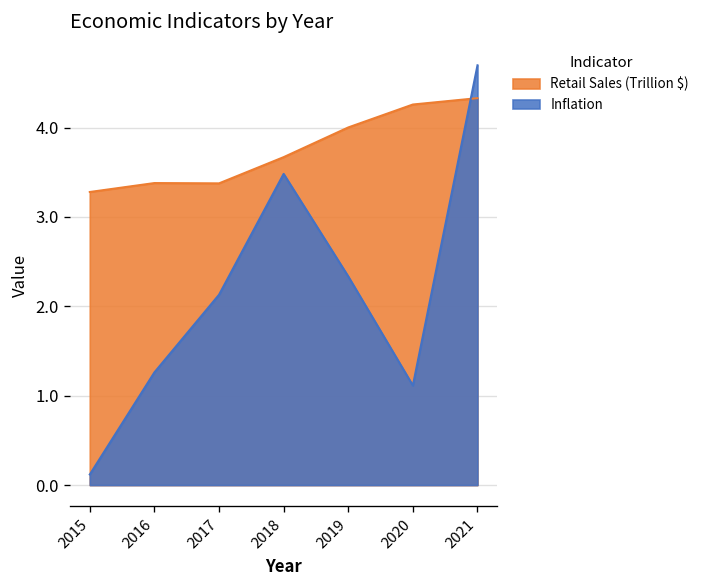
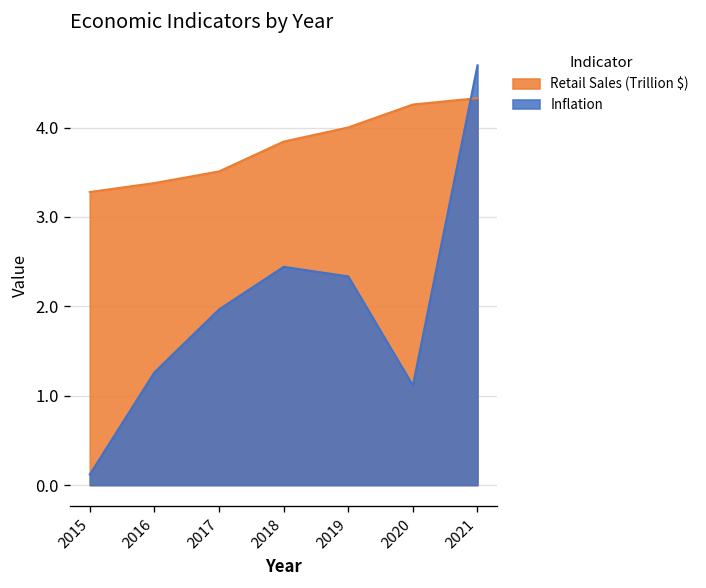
  {
    "Retail Sales (Trillion $)": {
      "2015": 3.3,
      "2016": 3.4,
-     "2017": 3.4,
-     "2018": 3.7,
+     "2017": 3.5,
+     "2018": 3.8,
      "2019": 4.0,
      "2020": 4.3,
      "2021": 4.3
    },
    "Inflation": {
      "2015": 0.1,
      "2016": 1.3,
-     "2017": 2.1,
-     "2018": 3.5,
+     "2017": 2.0,
+     "2018": 2.4,
      "2019": 2.3,
      "2020": 1.1,
      "2021": 4.7
    }
  }
